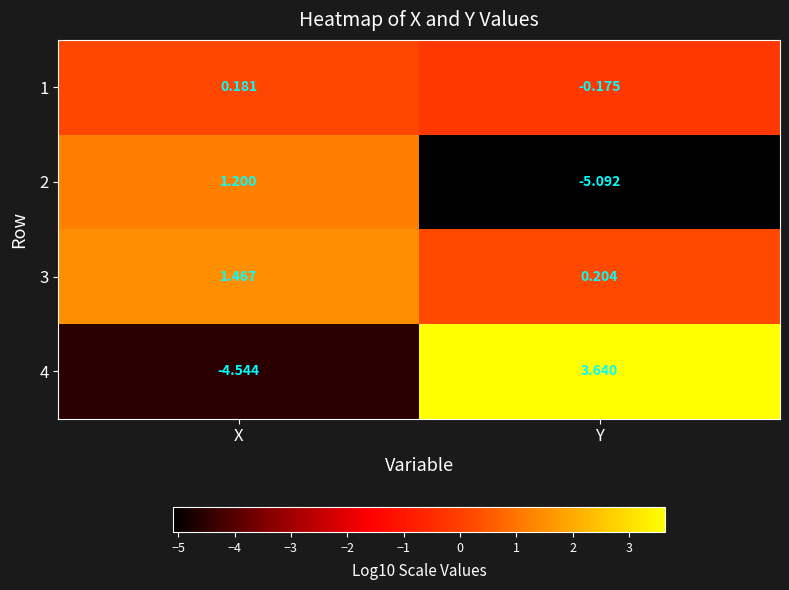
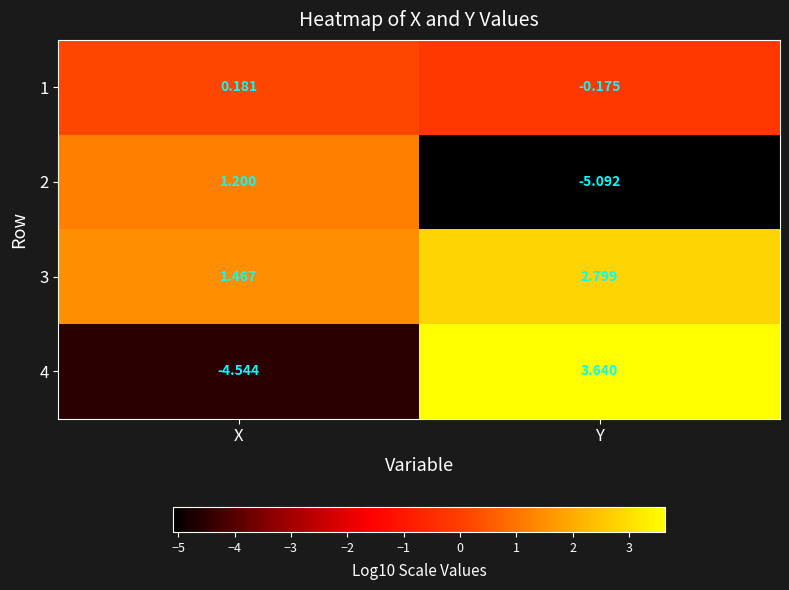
  {
    "1": {
      "X": 0.181,
      "Y": -0.175
    },
    "2": {
      "X": 1.200,
      "Y": -5.092
    },
    "3": {
      "X": 1.467,
-     "Y": 0.204
+     "Y": 2.799
    },
    "4": {
      "X": -4.544,
      "Y": 3.640
    }
  }
